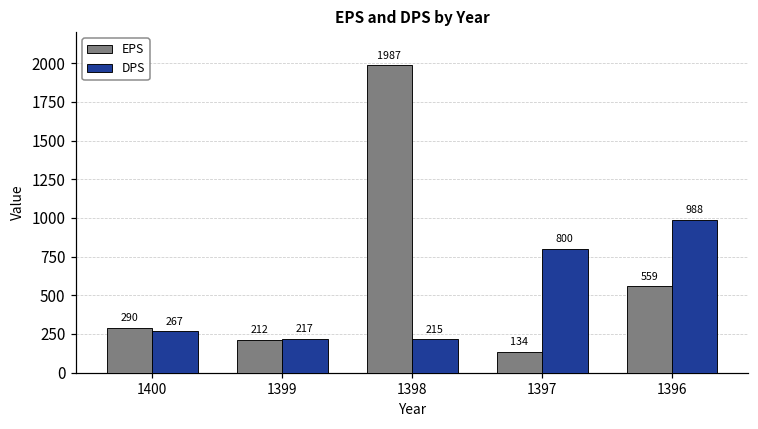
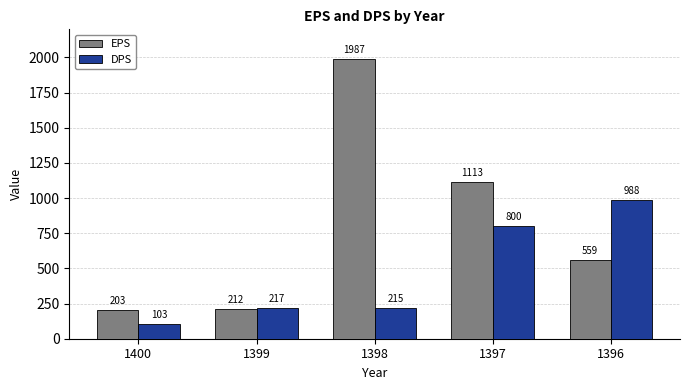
  {
    "EPS": {
-     "1400": 290,
+     "1400": 203,
      "1399": 212,
      "1398": 1987,
-     "1397": 134,
+     "1397": 1113,
      "1396": 559
    },
    "DPS": {
-     "1400": 267,
+     "1400": 103,
      "1399": 217,
      "1398": 215,
      "1397": 800,
      "1396": 988
    }
  }
